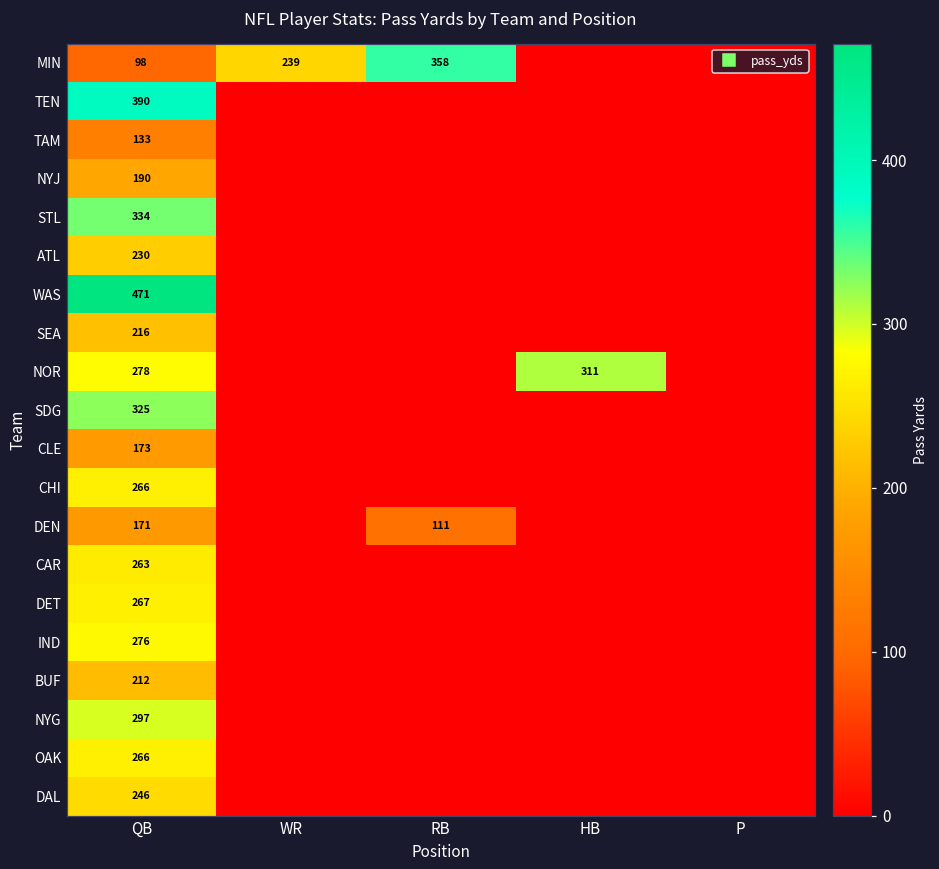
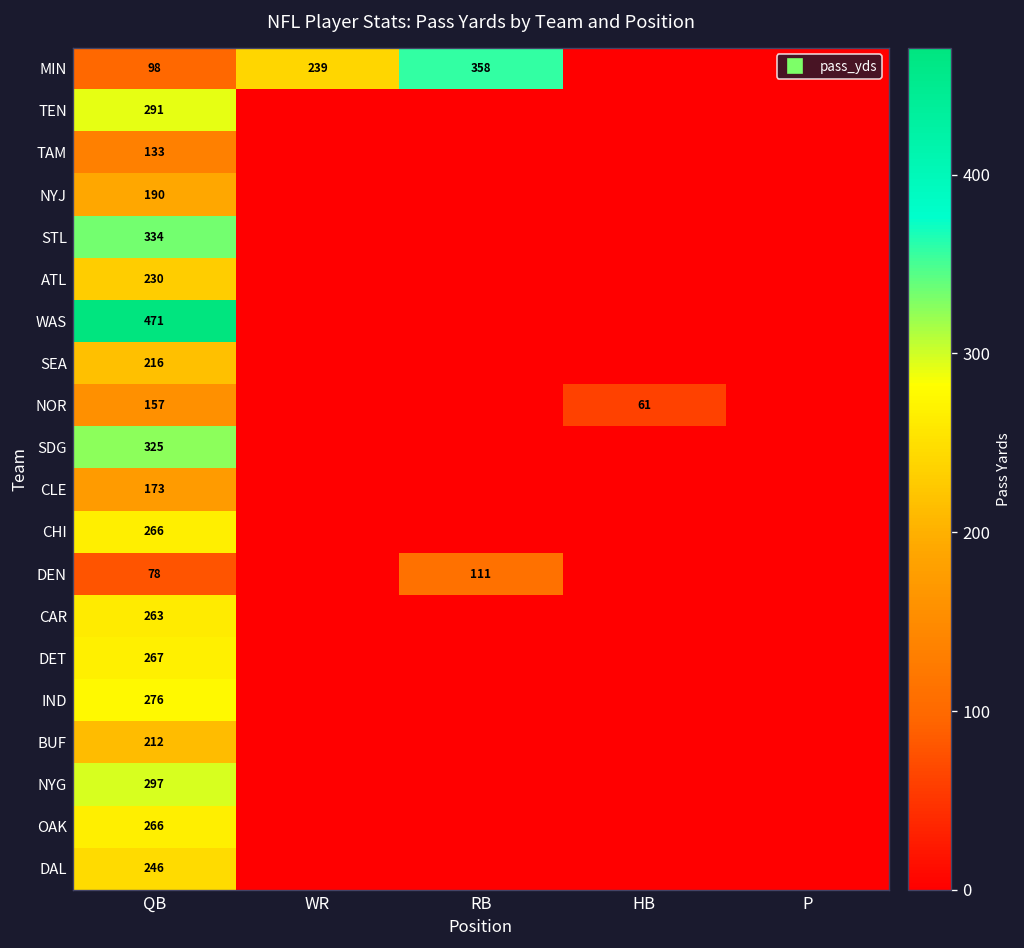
  {
    "MIN": {
      "QB": 98,
      "WR": 239,
      "RB": 358
    },
    "TEN": {
-     "QB": 390
+     "QB": 291
    },
    "TAM": {
      "QB": 133
    },
    "NYJ": {
      "QB": 190
    },
    "STL": {
      "QB": 334
    },
    "ATL": {
      "QB": 230
    },
    "WAS": {
      "QB": 471
    },
    "SEA": {
      "QB": 216
    },
    "NOR": {
-     "QB": 278,
-     "HB": 311
+     "QB": 157,
+     "HB": 61
    },
    "SDG": {
      "QB": 325
    },
    "CLE": {
      "QB": 173
    },
    "CHI": {
      "QB": 266
    },
    "DEN": {
-     "QB": 171,
+     "QB": 78,
      "RB": 111
    },
    "CAR": {
      "QB": 263
    },
    "DET": {
      "QB": 267
    },
    "IND": {
      "QB": 276
    },
    "BUF": {
      "QB": 212
    },
    "NYG": {
      "QB": 297
    },
    "OAK": {
      "QB": 266
    },
    "DAL": {
      "QB": 246
    }
  }
